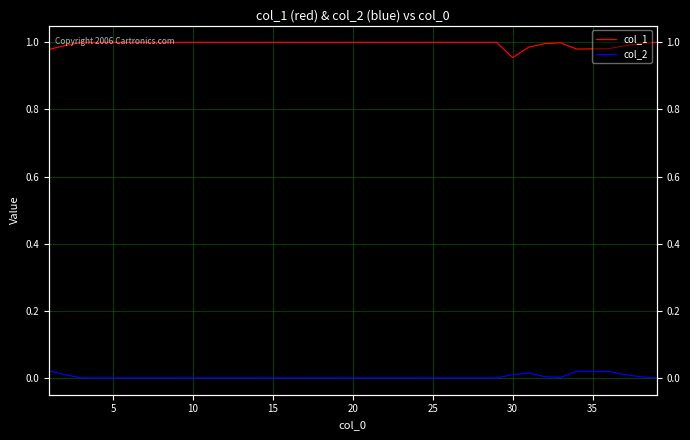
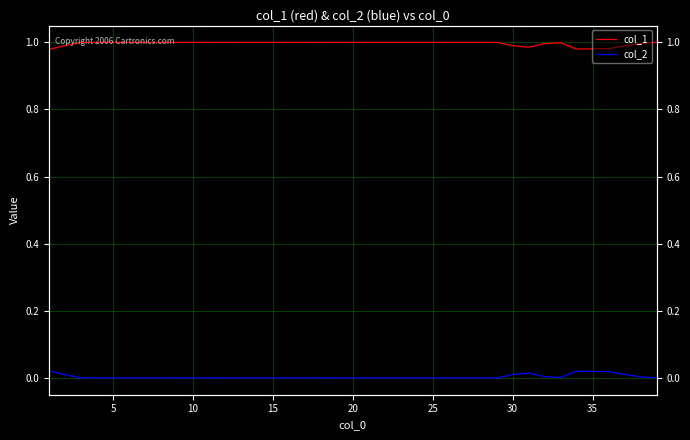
  {
    "col_1": {
      "10": 1.00,
      "15": 1.00,
      "20": 1.00,
      "25": 1.00,
-     "30": 0.95
+     "30": 0.99
    },
    "col_2": {
      "5": 0.00,
      "10": 0.00,
      "15": 0.00,
      "20": 0.00,
      "25": 0.00,
      "30": 0.01,
      "35": 0.02
    }
  }
